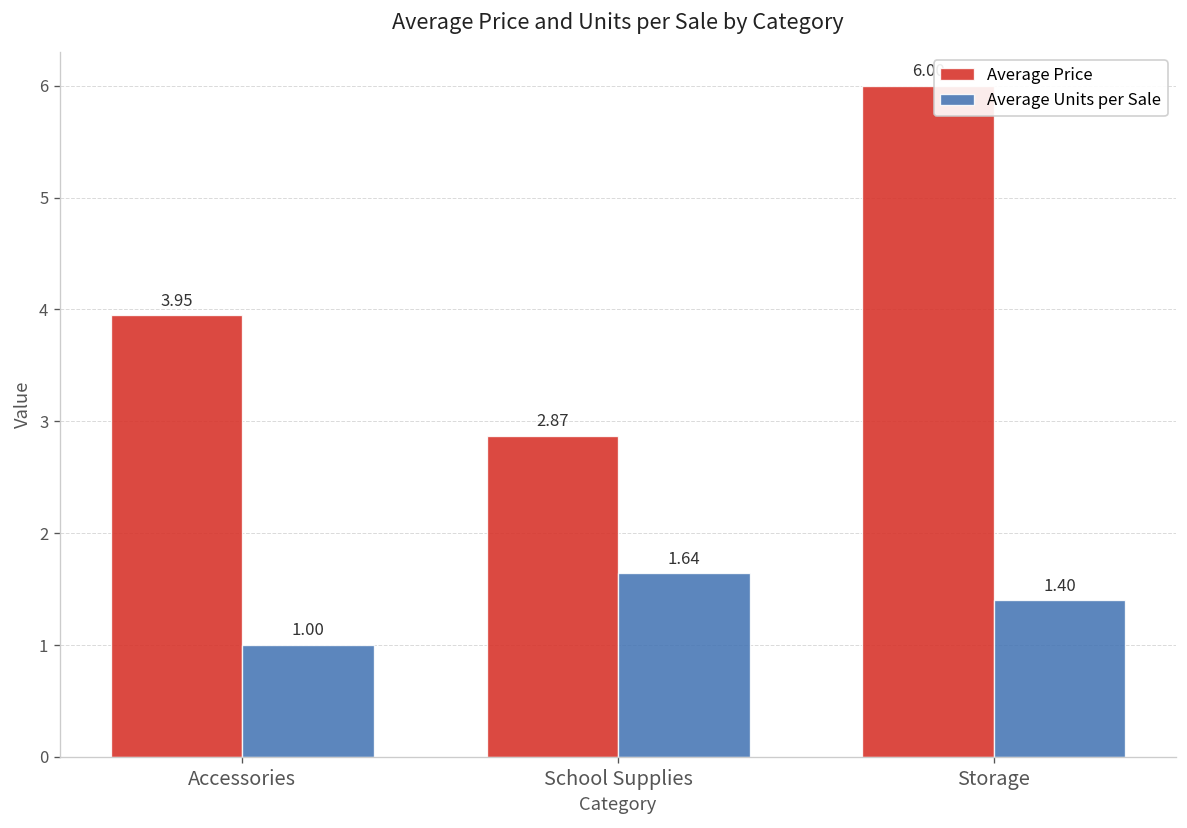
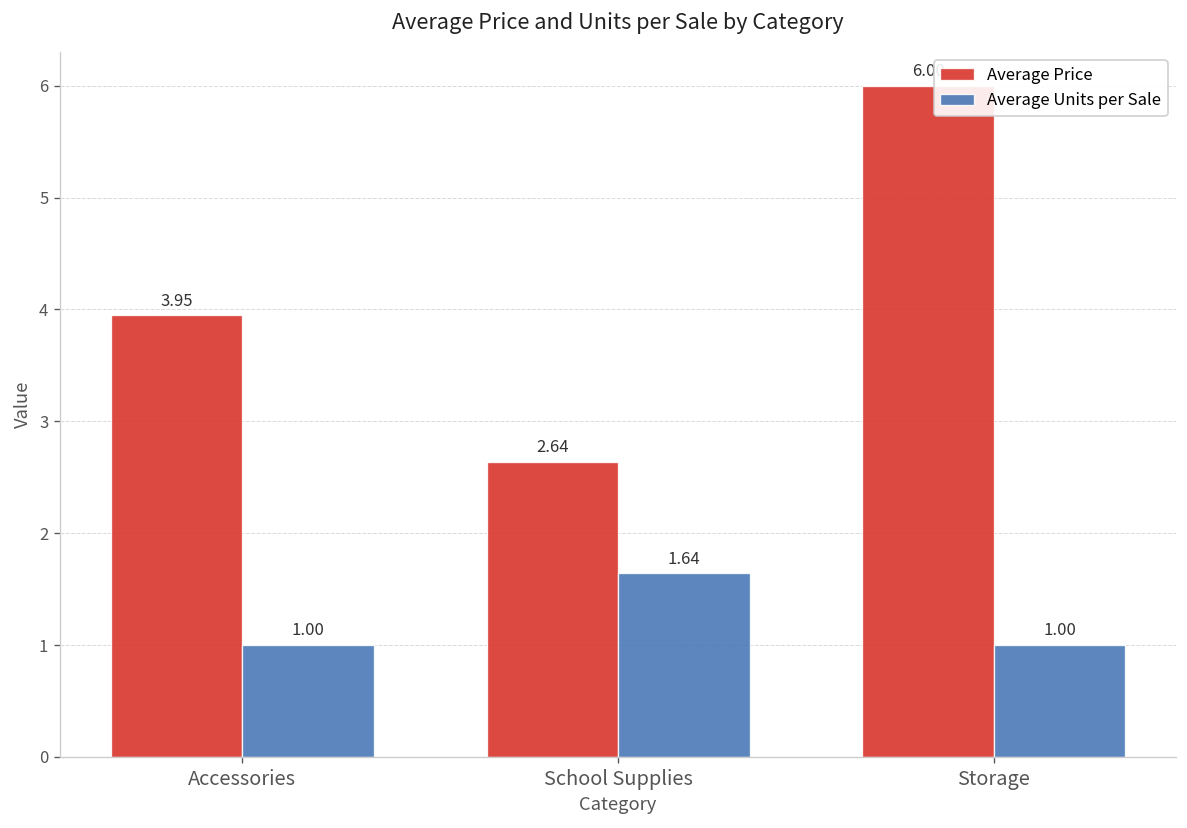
  {
    "Average Price": {
      "Accessories": 3.95,
-     "School Supplies": 2.87
+     "School Supplies": 2.64
    },
    "Average Units per Sale": {
      "Accessories": 1.00,
      "School Supplies": 1.64,
-     "Storage": 1.40
+     "Storage": 1.00
    }
  }
